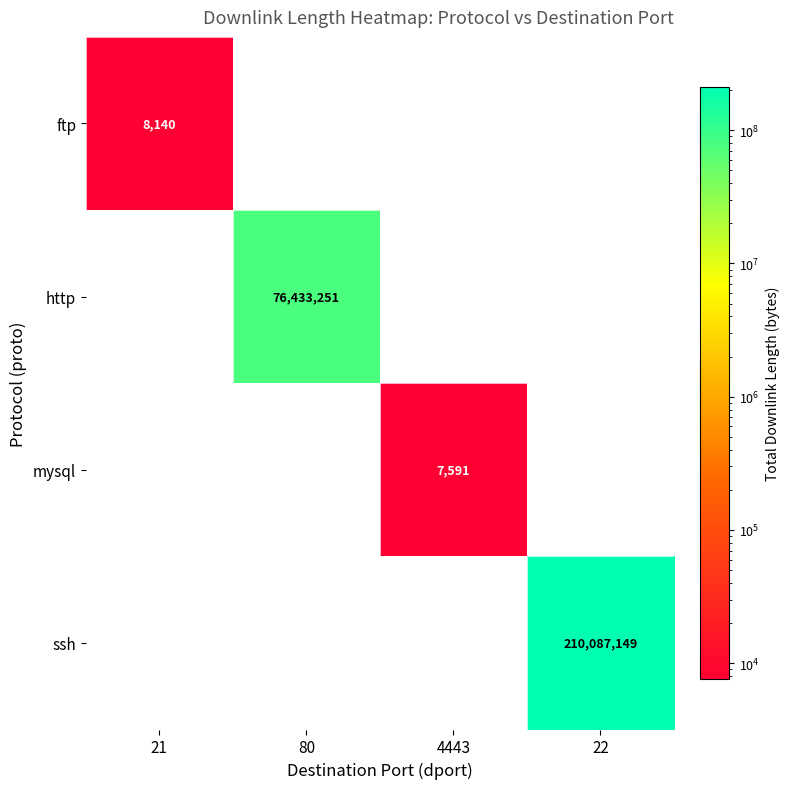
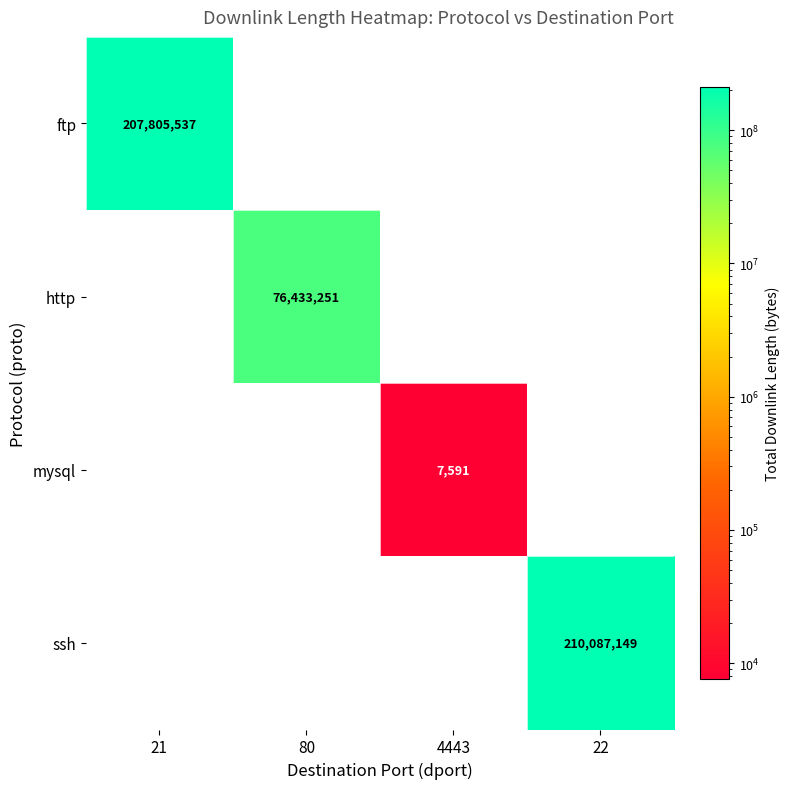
  {
    "ftp": {
-     "21": "8,140"
+     "21": "207,805,537"
    },
    "http": {
      "80": "76,433,251"
    },
    "mysql": {
      "4443": "7,591"
    },
    "ssh": {
      "22": "210,087,149"
    }
  }
